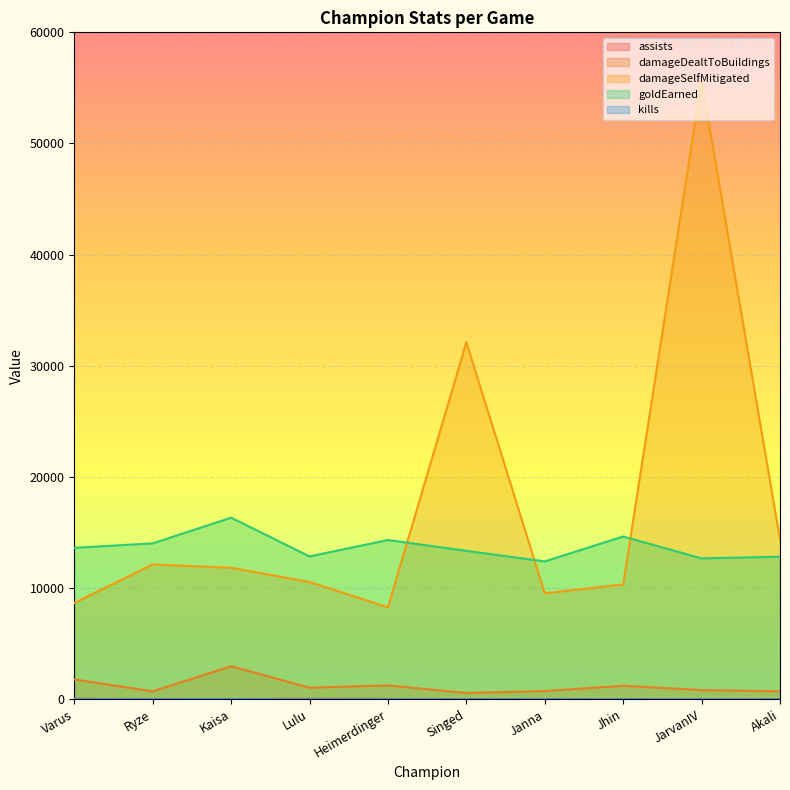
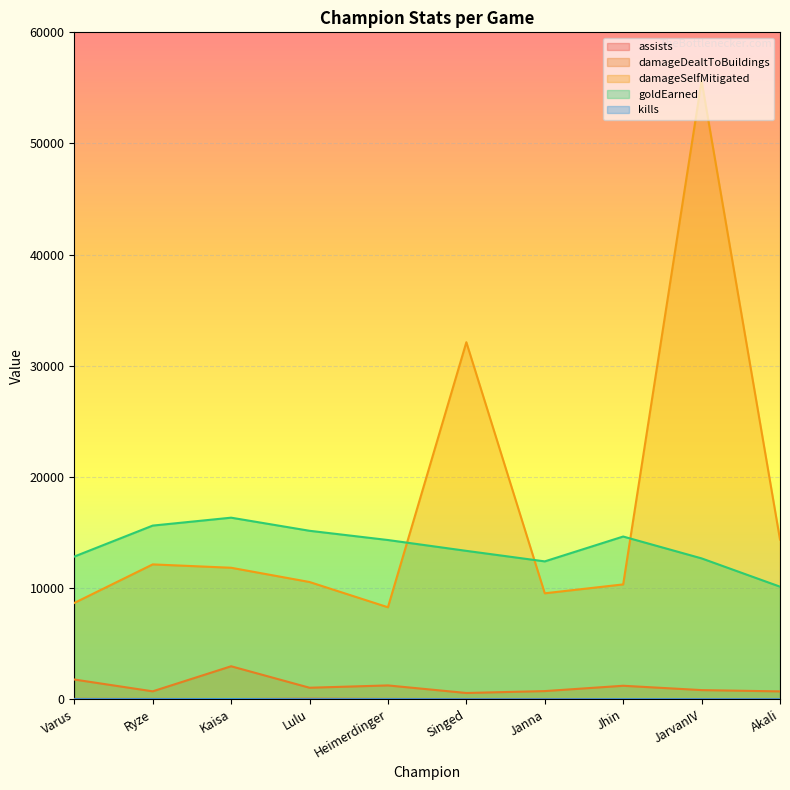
  {
    "kills": {
      "Varus": 0,
      "Ryze": 0,
      "Kaisa": 0,
      "Lulu": 0,
      "Heimerdinger": 0,
      "Singed": 0,
      "Janna": 0,
      "Jhin": 0,
      "JarvanIV": 0,
      "Akali": 0
    },
    "goldEarned": {
-     "Varus": 13600,
-     "Ryze": 14000,
+     "Varus": 12800,
+     "Ryze": 15600,
      "Kaisa": 16300,
-     "Lulu": 12900,
+     "Lulu": 15200,
      "Heimerdinger": 14300,
      "Singed": 13400,
      "Janna": 12400,
      "Jhin": 14600,
      "JarvanIV": 12700,
-     "Akali": 12800
+     "Akali": 10100
    }
  }
